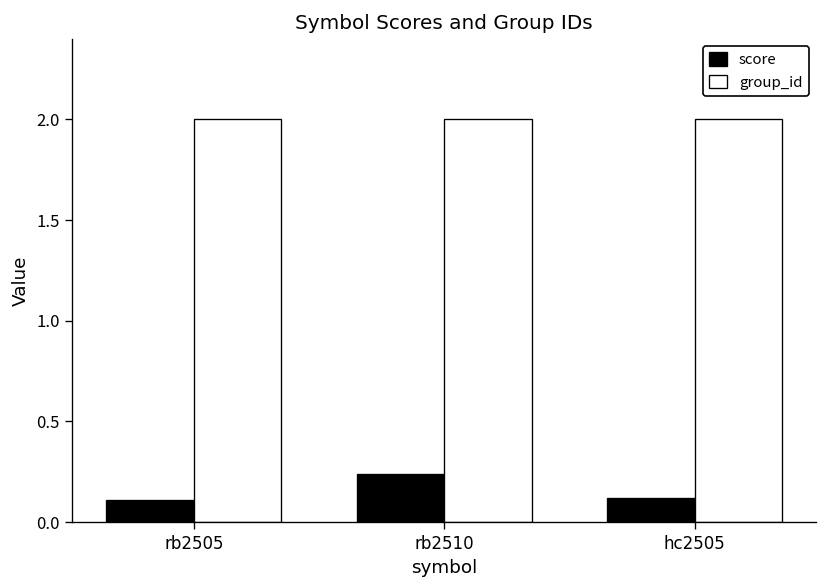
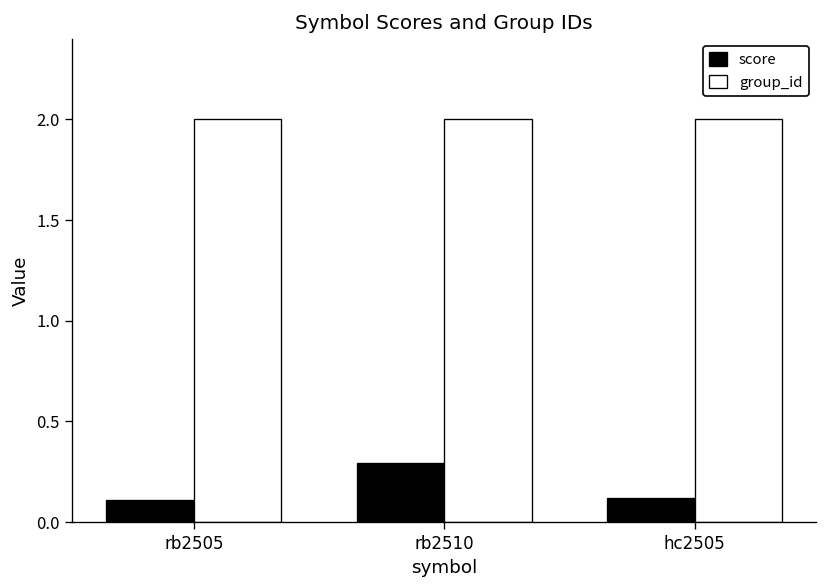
  {
    "score": {
      "rb2505": 0.11,
-     "rb2510": 0.24,
+     "rb2510": 0.29,
      "hc2505": 0.12
    },
    "group_id": {
      "rb2505": 2.00,
      "rb2510": 2.00,
      "hc2505": 2.00
    }
  }
